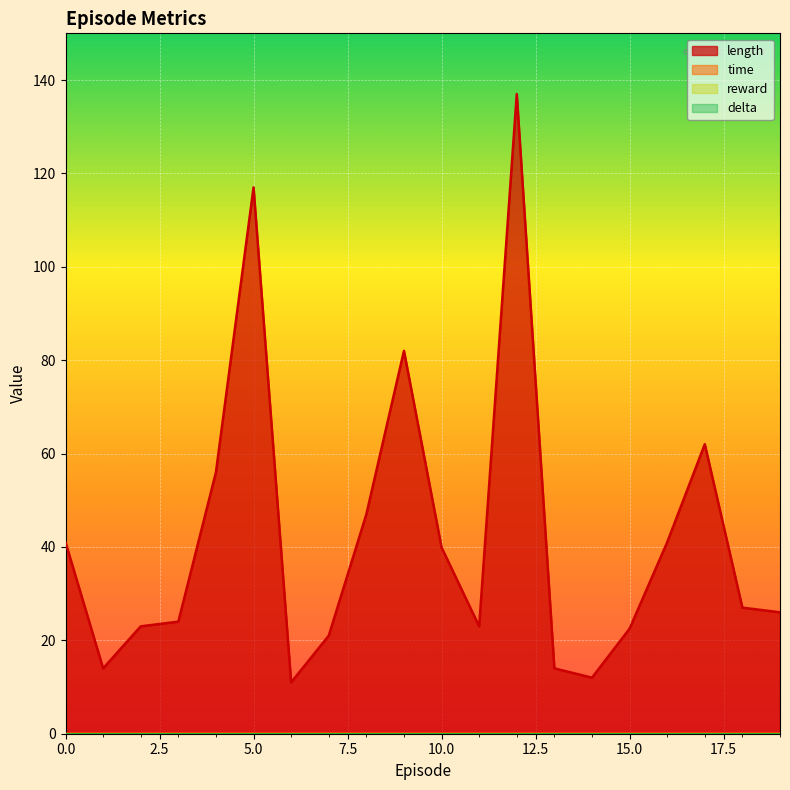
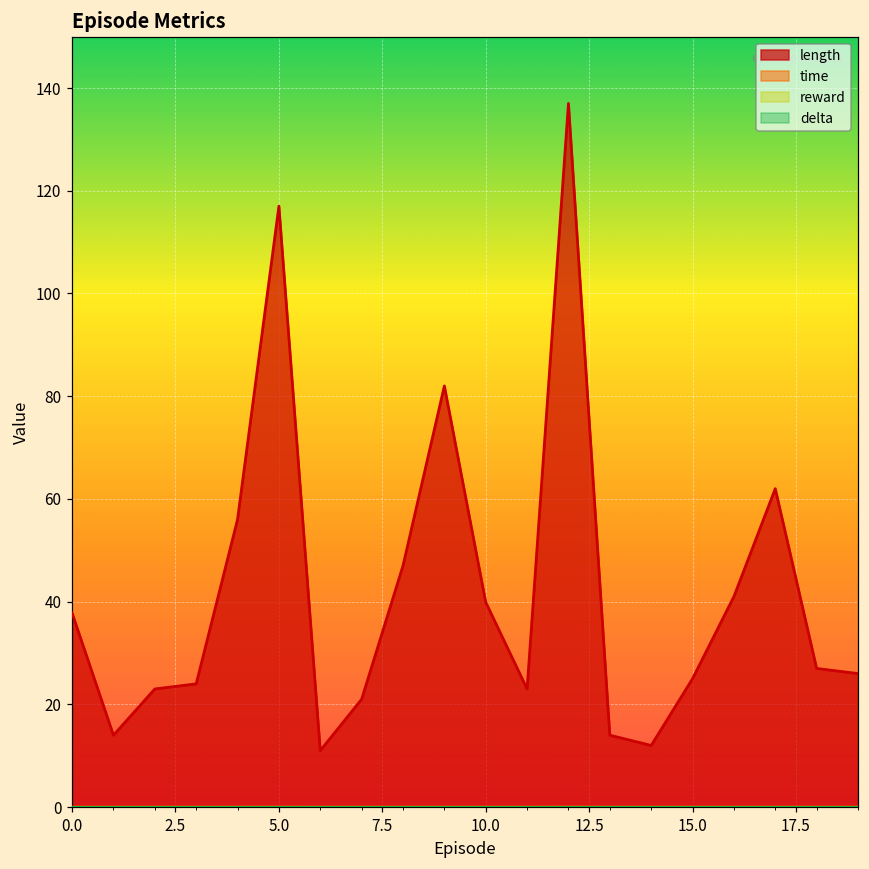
  {
    "length": {
-     "0.0": 41,
+     "0.0": 38,
      "5.0": 117,
      "10.0": 40,
-     "15.0": 23
+     "15.0": 25
    },
    "delta": {
      "0.0": 0,
      "5.0": 0,
      "10.0": 0,
      "15.0": 0
    }
  }
